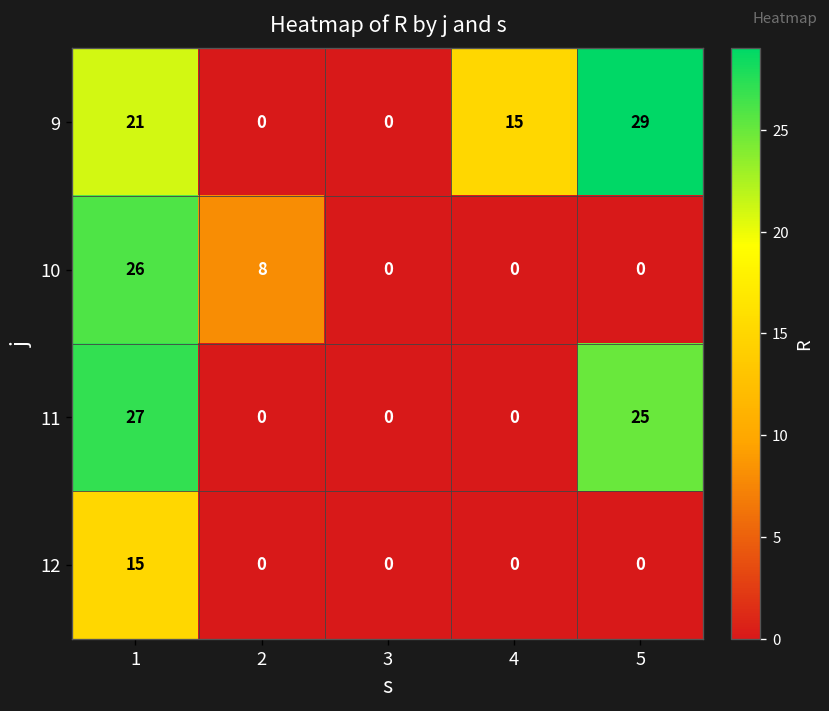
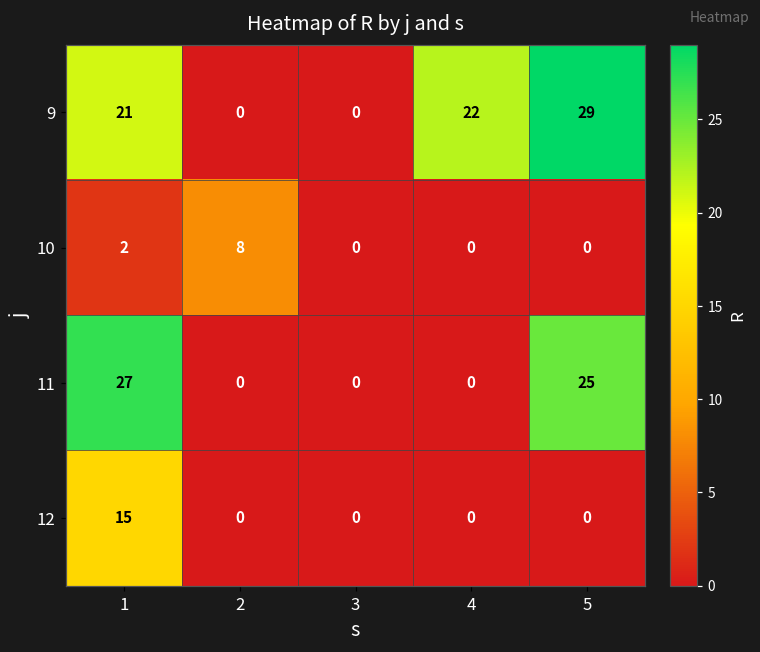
  {
    "9": {
      "1": 21,
      "2": 0,
      "3": 0,
-     "4": 15,
+     "4": 22,
      "5": 29
    },
    "10": {
-     "1": 26,
+     "1": 2,
      "2": 8,
      "3": 0,
      "4": 0,
      "5": 0
    },
    "11": {
      "1": 27,
      "2": 0,
      "3": 0,
      "4": 0,
      "5": 25
    },
    "12": {
      "1": 15,
      "2": 0,
      "3": 0,
      "4": 0,
      "5": 0
    }
  }
